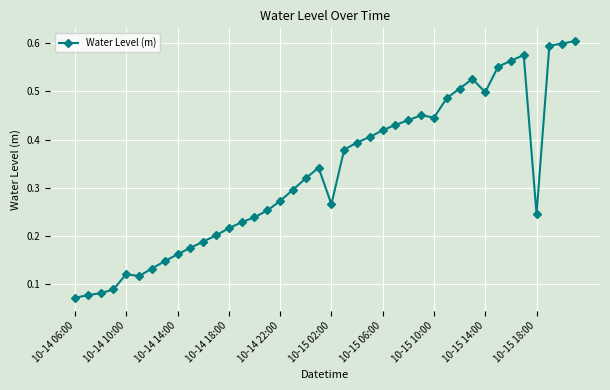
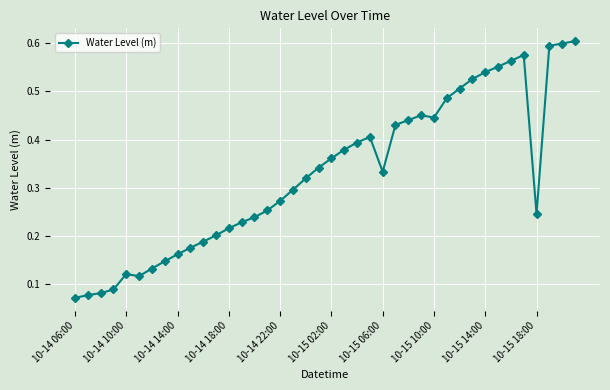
  {
    "10-14 06:00": 0.07,
    "10-14 10:00": 0.12,
    "10-14 14:00": 0.16,
    "10-14 18:00": 0.22,
    "10-14 22:00": 0.27,
-   "10-15 02:00": 0.27,
-   "10-15 06:00": 0.42,
+   "10-15 02:00": 0.36,
+   "10-15 06:00": 0.33,
    "10-15 10:00": 0.45,
-   "10-15 14:00": 0.50,
+   "10-15 14:00": 0.54,
    "10-15 18:00": 0.25
  }
